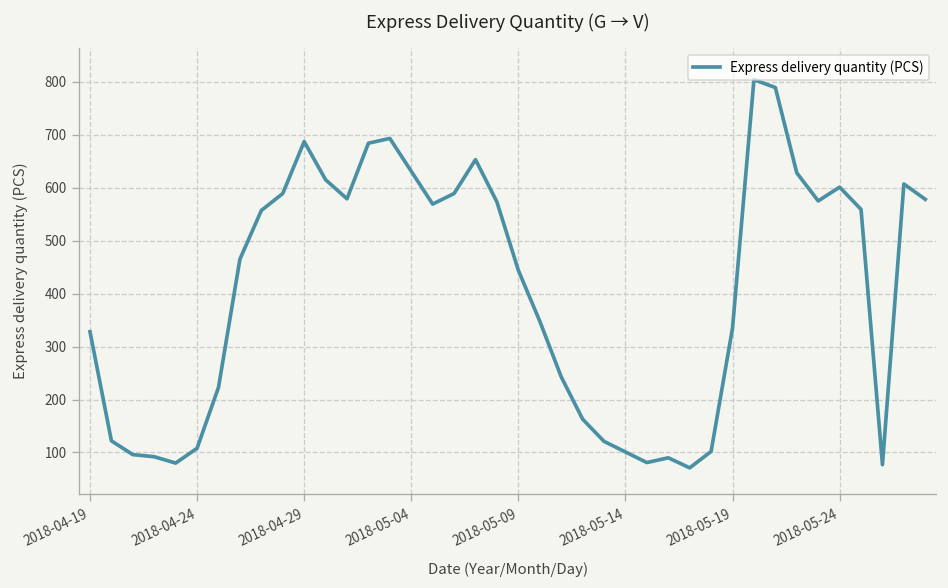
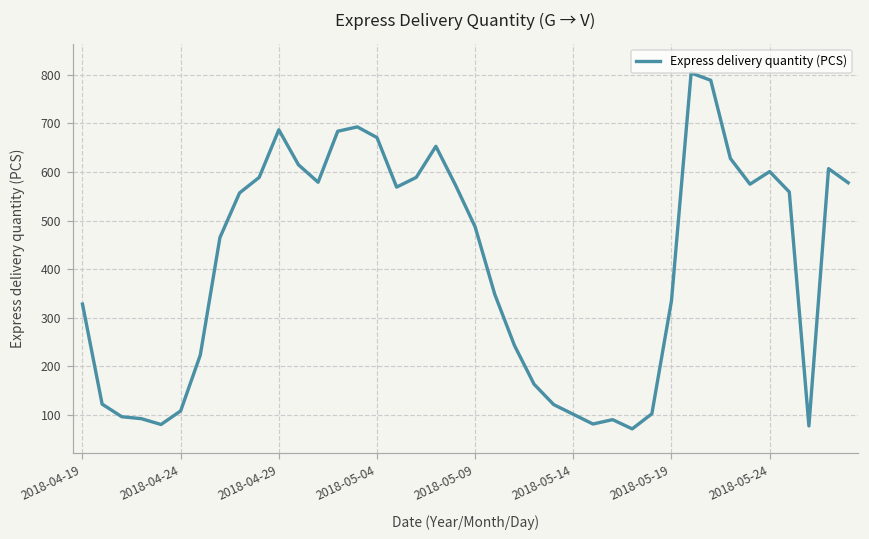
  {
    "2018-04-19": 330,
    "2018-04-24": 110,
    "2018-04-29": 690,
-   "2018-05-04": 630,
-   "2018-05-09": 440,
+   "2018-05-04": 670,
+   "2018-05-09": 490,
    "2018-05-14": 100,
    "2018-05-19": 340,
    "2018-05-24": 600
  }
